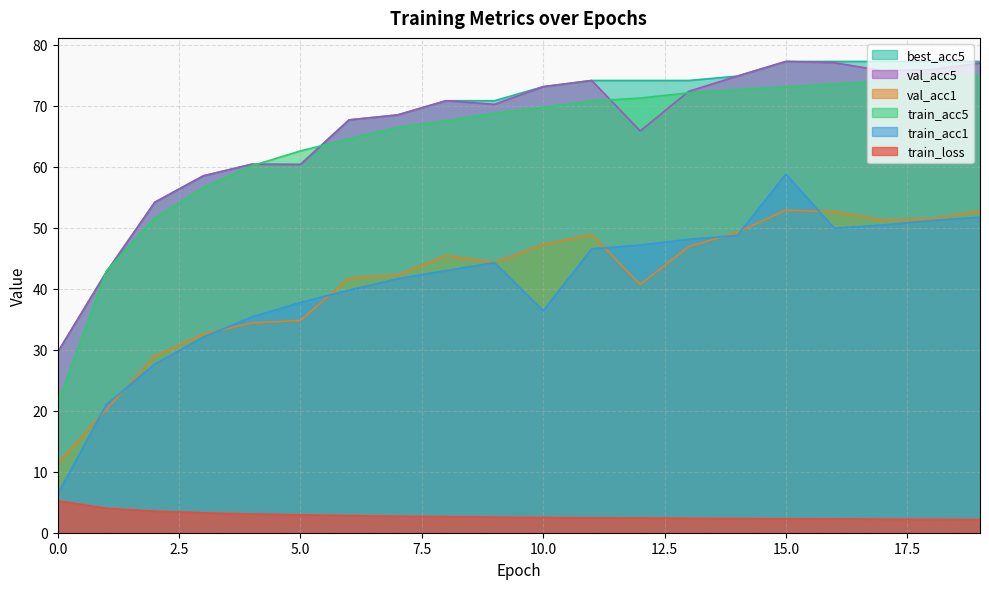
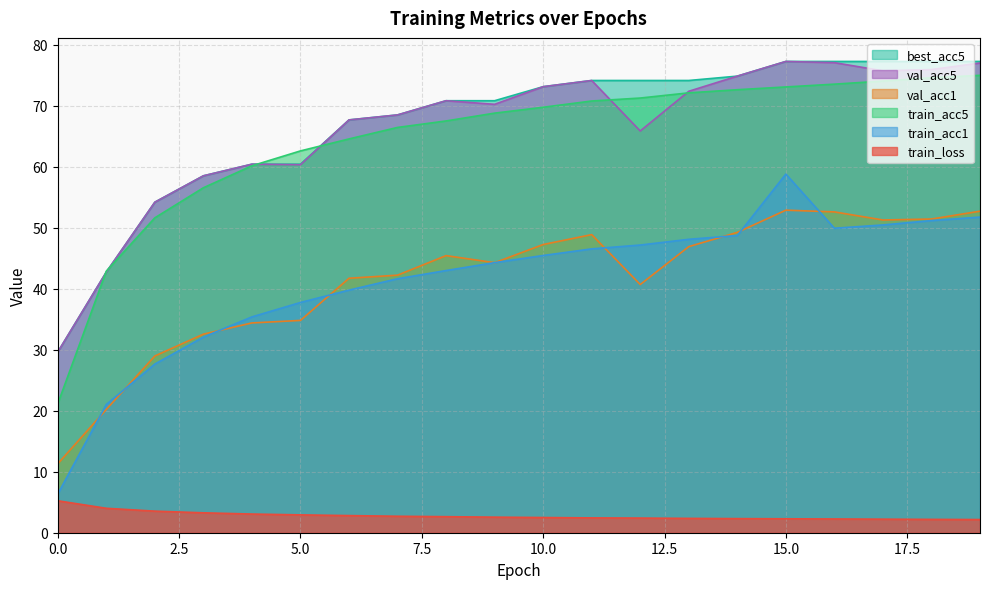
  {
    "train_acc1": {
      "0.0": 6,
      "5.0": 38,
-     "10.0": 36,
+     "10.0": 45,
      "15.0": 59
    }
  }
